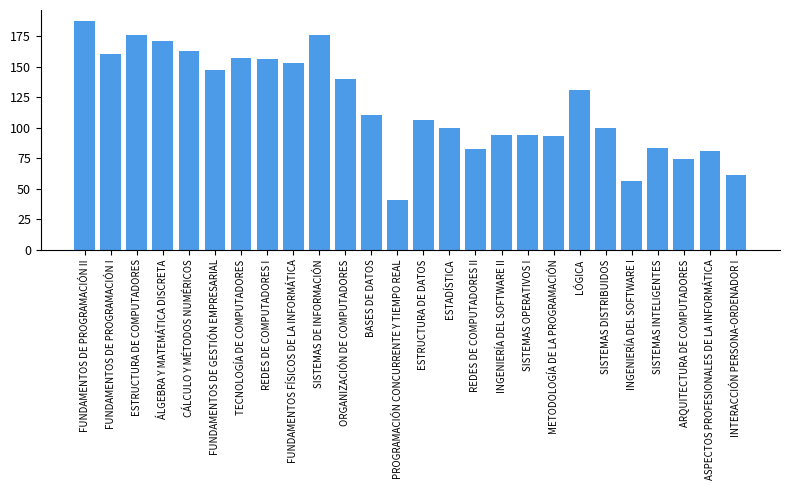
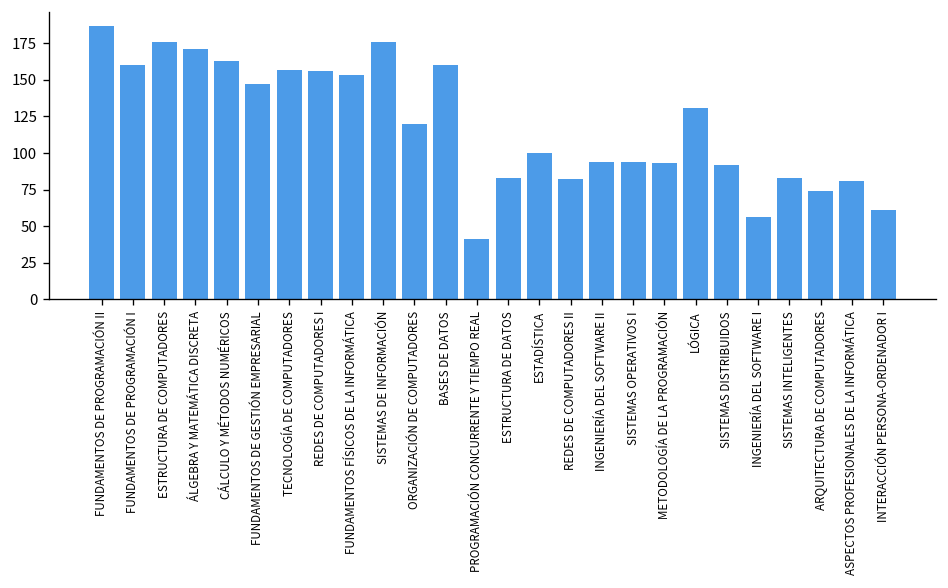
  {
    "FUNDAMENTOS DE PROGRAMACIÓN II": 187,
    "FUNDAMENTOS DE PROGRAMACIÓN I": 160,
    "ESTRUCTURA DE COMPUTADORES": 176,
    "ÁLGEBRA Y MATEMÁTICA DISCRETA": 171,
    "CÁLCULO Y MÉTODOS NUMÉRICOS": 163,
    "FUNDAMENTOS DE GESTIÓN EMPRESARIAL": 147,
    "TECNOLOGÍA DE COMPUTADORES": 157,
    "REDES DE COMPUTADORES I": 156,
    "FUNDAMENTOS FÍSICOS DE LA INFORMÁTICA": 153,
    "SISTEMAS DE INFORMACIÓN": 176,
-   "ORGANIZACIÓN DE COMPUTADORES": 140,
-   "BASES DE DATOS": 110,
+   "ORGANIZACIÓN DE COMPUTADORES": 120,
+   "BASES DE DATOS": 160,
    "PROGRAMACIÓN CONCURRENTE Y TIEMPO REAL": 41,
-   "ESTRUCTURA DE DATOS": 106,
+   "ESTRUCTURA DE DATOS": 83,
    "ESTADÍSTICA": 100,
    "REDES DE COMPUTADORES II": 82,
    "INGENIERÍA DEL SOFTWARE II": 94,
    "SISTEMAS OPERATIVOS I": 94,
    "METODOLOGÍA DE LA PROGRAMACIÓN": 93,
    "LÓGICA": 131,
-   "SISTEMAS DISTRIBUIDOS": 100,
+   "SISTEMAS DISTRIBUIDOS": 92,
    "INGENIERÍA DEL SOFTWARE I": 56,
    "SISTEMAS INTELIGENTES": 83,
    "ARQUITECTURA DE COMPUTADORES": 74,
    "ASPECTOS PROFESIONALES DE LA INFORMÁTICA": 81,
    "INTERACCIÓN PERSONA-ORDENADOR I": 61
  }
